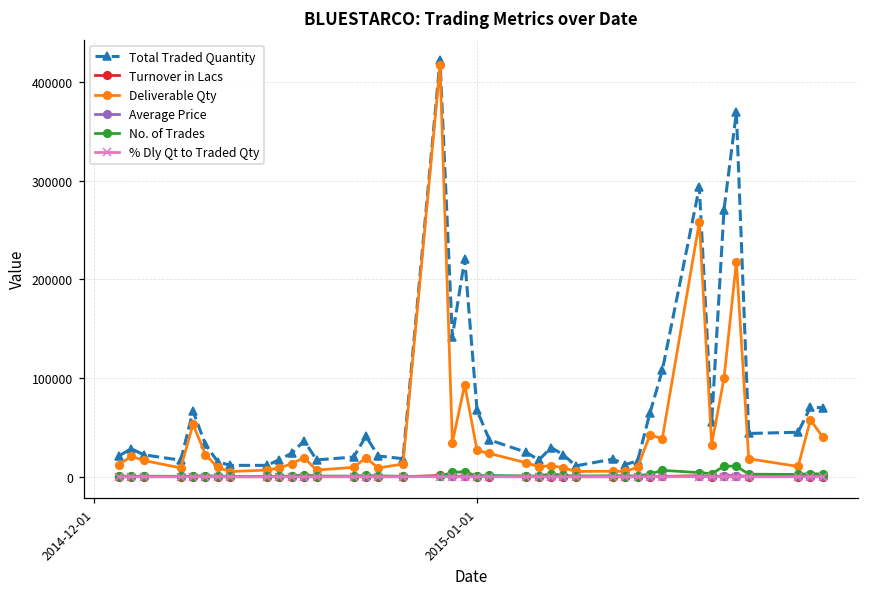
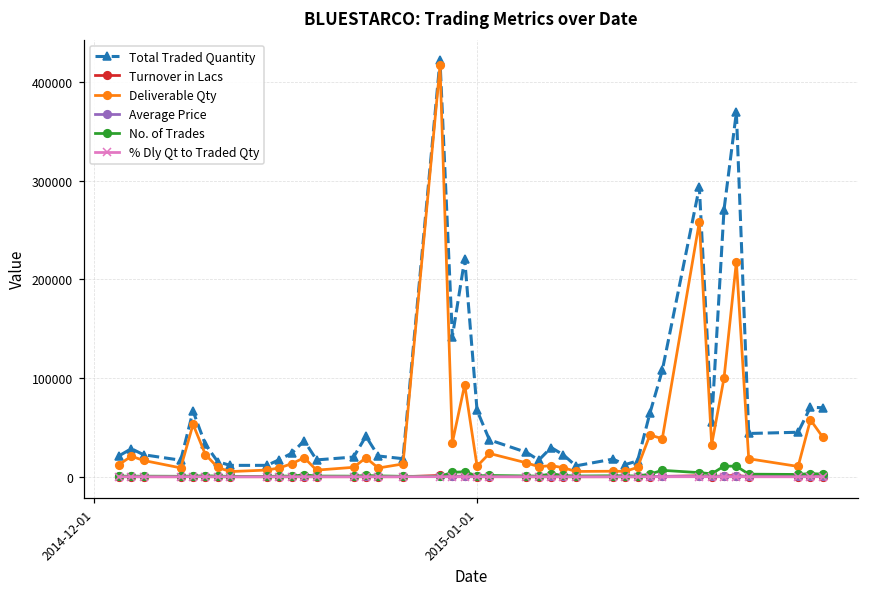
  {
    "Total Traded Quantity": {
      "2015-01-01": 70000
    },
    "Deliverable Qty": {
-     "2015-01-01": 30000
+     "2015-01-01": 10000
    }
  }
